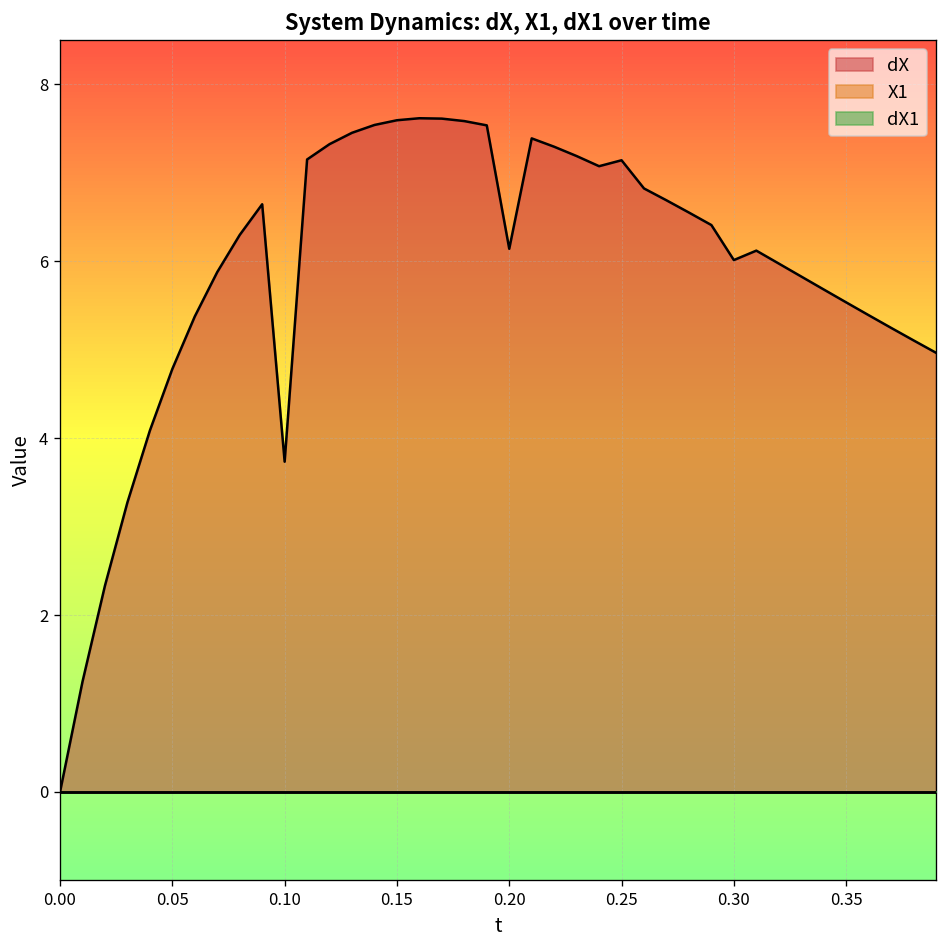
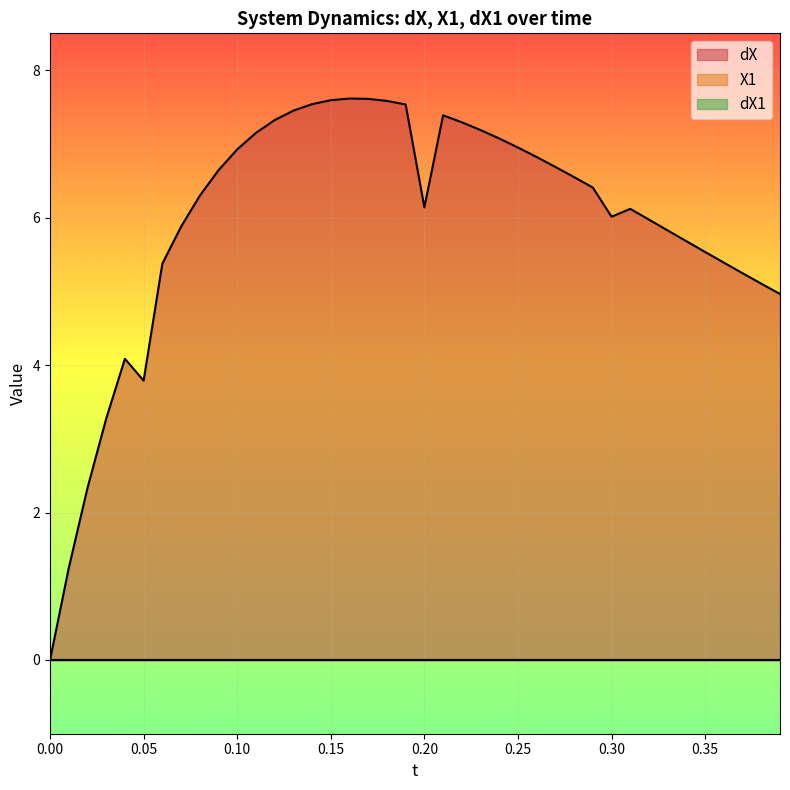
  {
    "dX": {
-     "0.05": 4.8,
-     "0.10": 3.7,
+     "0.05": 3.8,
+     "0.10": 6.9,
      "0.15": 7.6,
      "0.20": 6.1,
-     "0.25": 7.1,
+     "0.25": 7.0,
      "0.30": 6.0,
      "0.35": 5.5
    },
    "dX1": {
      "0.05": 0.0,
      "0.10": 0.0,
      "0.15": 0.0,
      "0.20": 0.0,
      "0.25": 0.0,
      "0.30": 0.0,
      "0.35": 0.0
    }
  }
